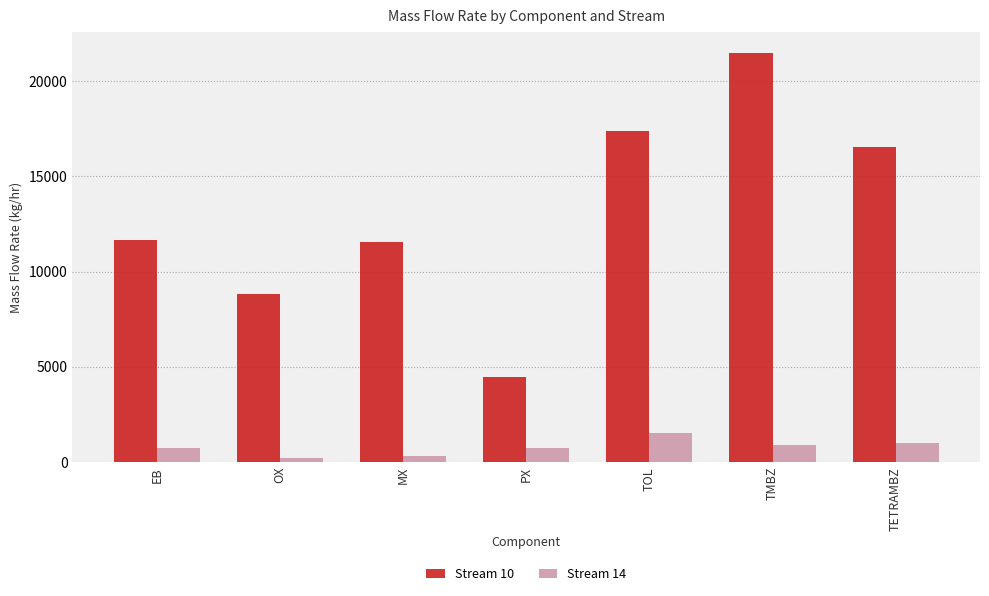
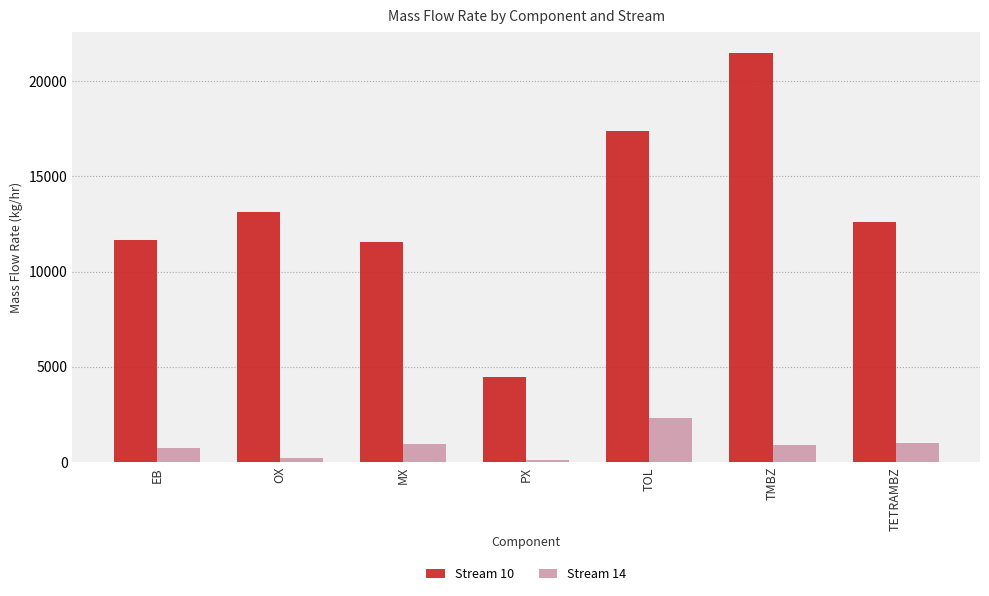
  {
    "Stream 10": {
      "EB": 11700,
-     "OX": 8800,
+     "OX": 13100,
      "MX": 11600,
      "PX": 4500,
      "TOL": 17400,
      "TMBZ": 21500,
-     "TETRAMBZ": 16500
+     "TETRAMBZ": 12600
    },
    "Stream 14": {
      "EB": 700,
      "OX": 200,
-     "MX": 300,
-     "PX": 700,
-     "TOL": 1600,
+     "MX": 1000,
+     "PX": 100,
+     "TOL": 2300,
      "TMBZ": 900,
      "TETRAMBZ": 1000
    }
  }
